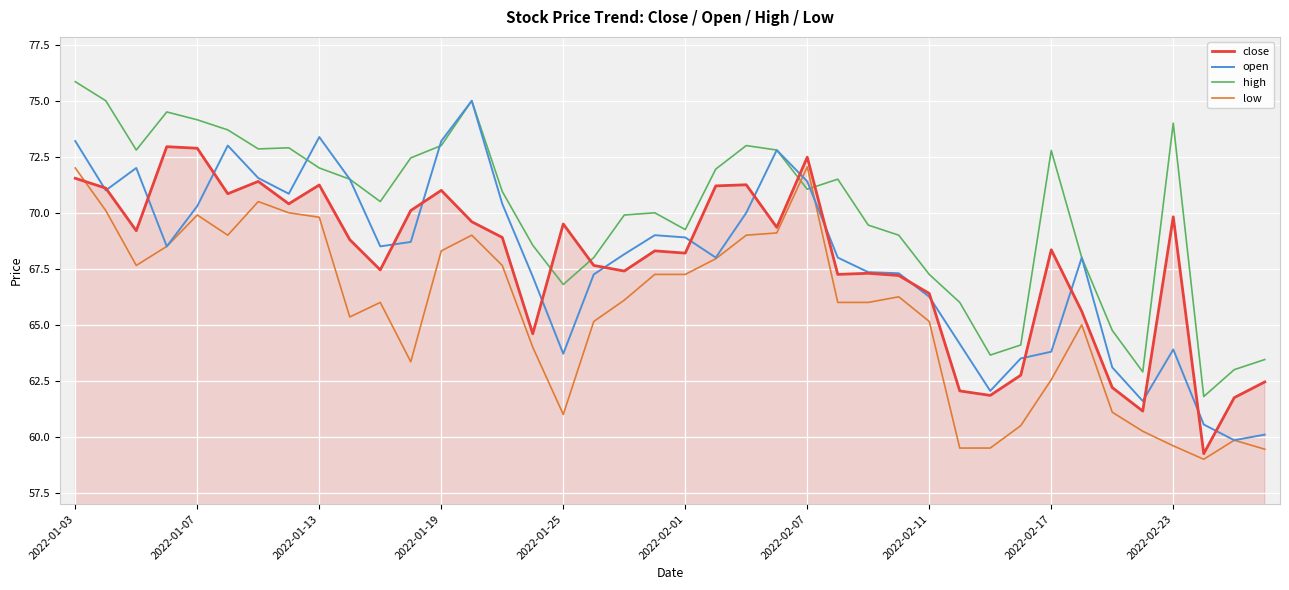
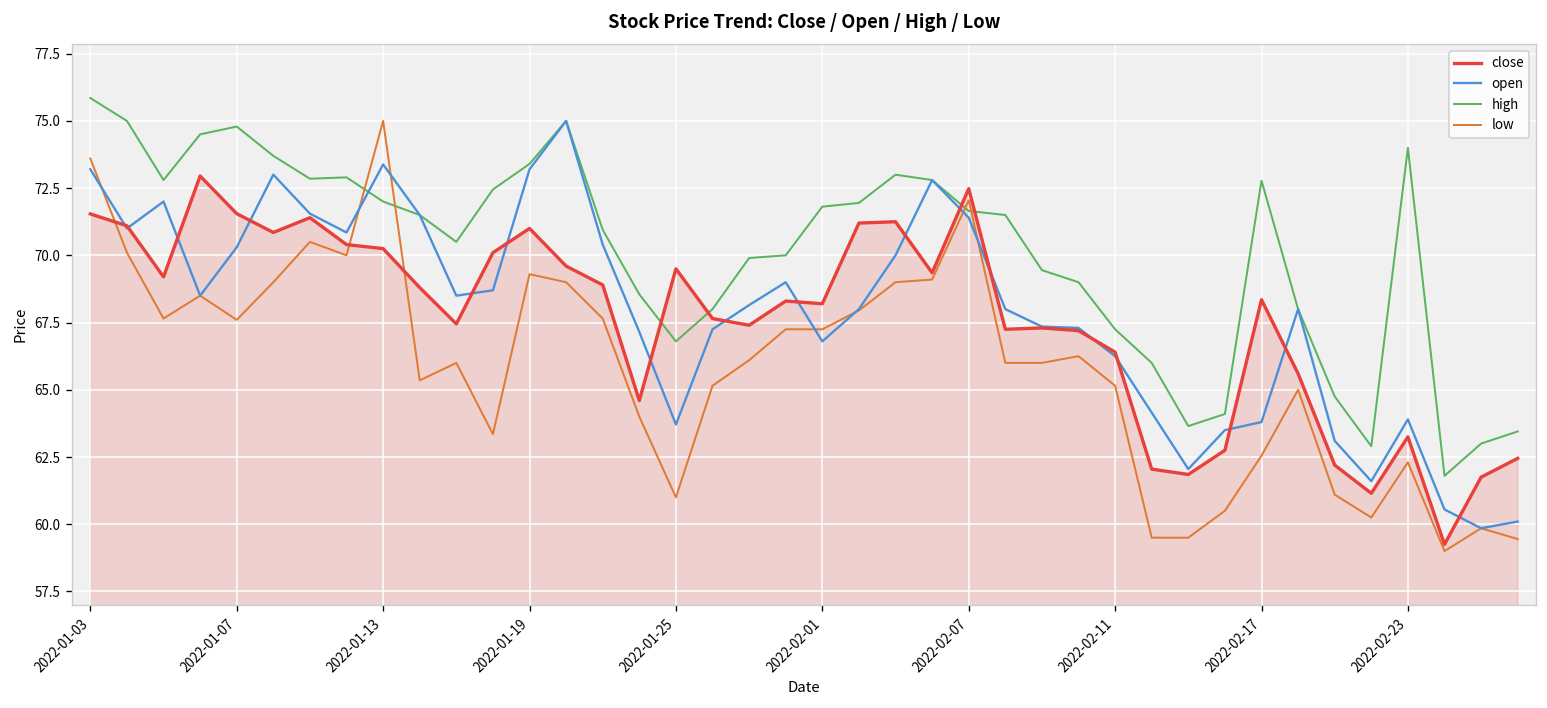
  {
    "close": {
      "2022-01-03": 71.5,
-     "2022-01-07": 72.9,
-     "2022-01-13": 71.2,
+     "2022-01-07": 71.6,
+     "2022-01-13": 70.3,
      "2022-01-19": 71.0,
      "2022-01-25": 69.5,
      "2022-02-01": 68.2,
      "2022-02-07": 72.5,
      "2022-02-11": 66.4,
      "2022-02-17": 68.4,
-     "2022-02-23": 69.8
+     "2022-02-23": 63.3
    },
    "open": {
      "2022-01-03": 73.2,
      "2022-01-07": 70.3,
      "2022-01-13": 73.4,
      "2022-01-19": 73.2,
      "2022-01-25": 63.7,
-     "2022-02-01": 68.9,
+     "2022-02-01": 66.8,
      "2022-02-07": 71.4,
      "2022-02-11": 66.3,
      "2022-02-17": 63.8,
      "2022-02-23": 63.9
    },
    "high": {
      "2022-01-03": 75.9,
-     "2022-01-07": 74.2,
+     "2022-01-07": 74.8,
      "2022-01-13": 72.0,
-     "2022-01-19": 73.0,
+     "2022-01-19": 73.4,
      "2022-01-25": 66.8,
-     "2022-02-01": 69.3,
-     "2022-02-07": 71.1,
+     "2022-02-01": 71.8,
+     "2022-02-07": 71.7,
      "2022-02-11": 67.3,
      "2022-02-17": 72.8,
      "2022-02-23": 74.0
    },
    "low": {
-     "2022-01-03": 72.0,
-     "2022-01-07": 69.9,
-     "2022-01-13": 69.8,
-     "2022-01-19": 68.3,
+     "2022-01-03": 73.6,
+     "2022-01-07": 67.6,
+     "2022-01-13": 75.0,
+     "2022-01-19": 69.3,
      "2022-01-25": 61.0,
      "2022-02-01": 67.3,
      "2022-02-07": 72.1,
      "2022-02-11": 65.2,
      "2022-02-17": 62.6,
-     "2022-02-23": 59.6
+     "2022-02-23": 62.3
    }
  }
